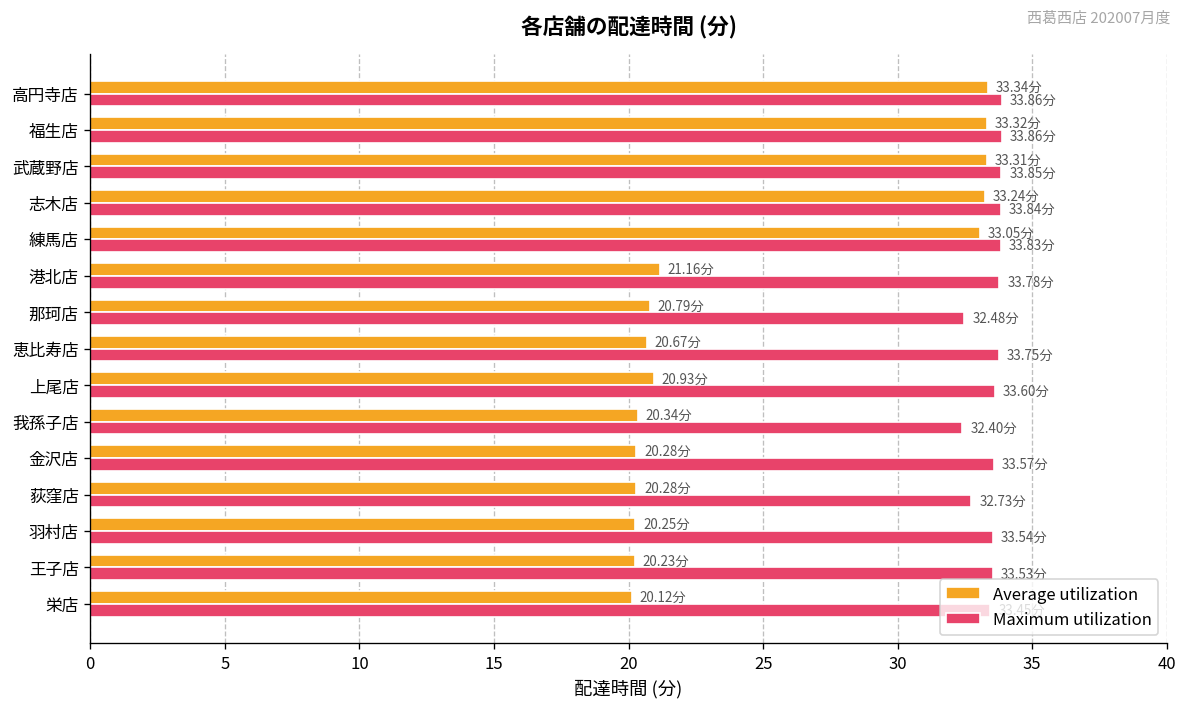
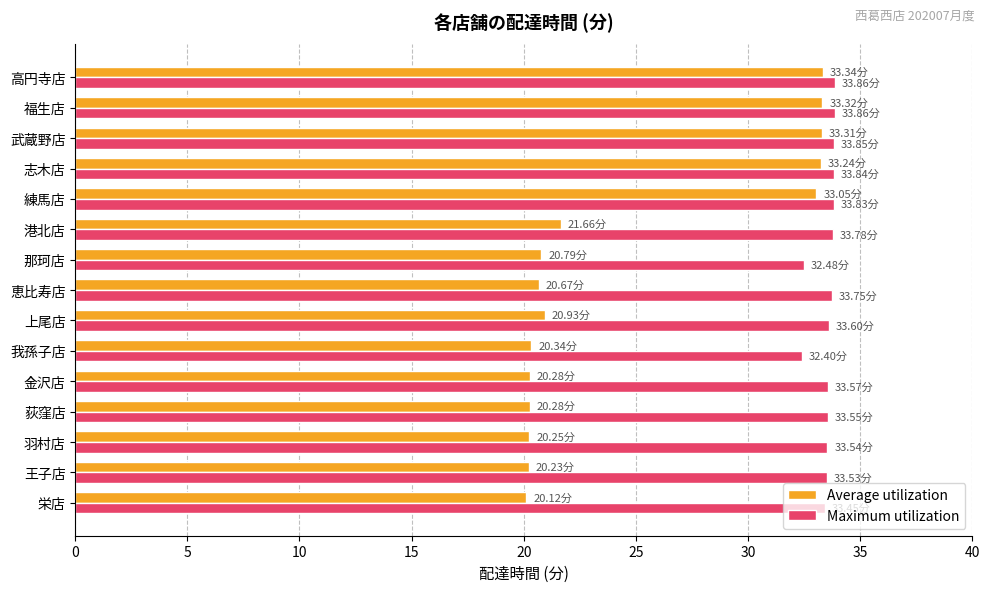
  {
    "Average utilization": {
      "高円寺店": "33.34分",
      "福生店": "33.32分",
      "武蔵野店": "33.31分",
      "志木店": "33.24分",
      "練馬店": "33.05分",
-     "港北店": "21.16分",
+     "港北店": "21.66分",
      "那珂店": "20.79分",
      "恵比寿店": "20.67分",
      "上尾店": "20.93分",
      "我孫子店": "20.34分",
      "金沢店": "20.28分",
      "荻窪店": "20.28分",
      "羽村店": "20.25分",
      "王子店": "20.23分",
      "栄店": "20.12分"
    },
    "Maximum utilization": {
      "高円寺店": "33.86分",
      "福生店": "33.86分",
      "武蔵野店": "33.85分",
      "志木店": "33.84分",
      "練馬店": "33.83分",
      "港北店": "33.78分",
      "那珂店": "32.48分",
      "恵比寿店": "33.75分",
      "上尾店": "33.60分",
      "我孫子店": "32.40分",
      "金沢店": "33.57分",
-     "荻窪店": "32.73分",
+     "荻窪店": "33.55分",
      "羽村店": "33.54分"
    }
  }
